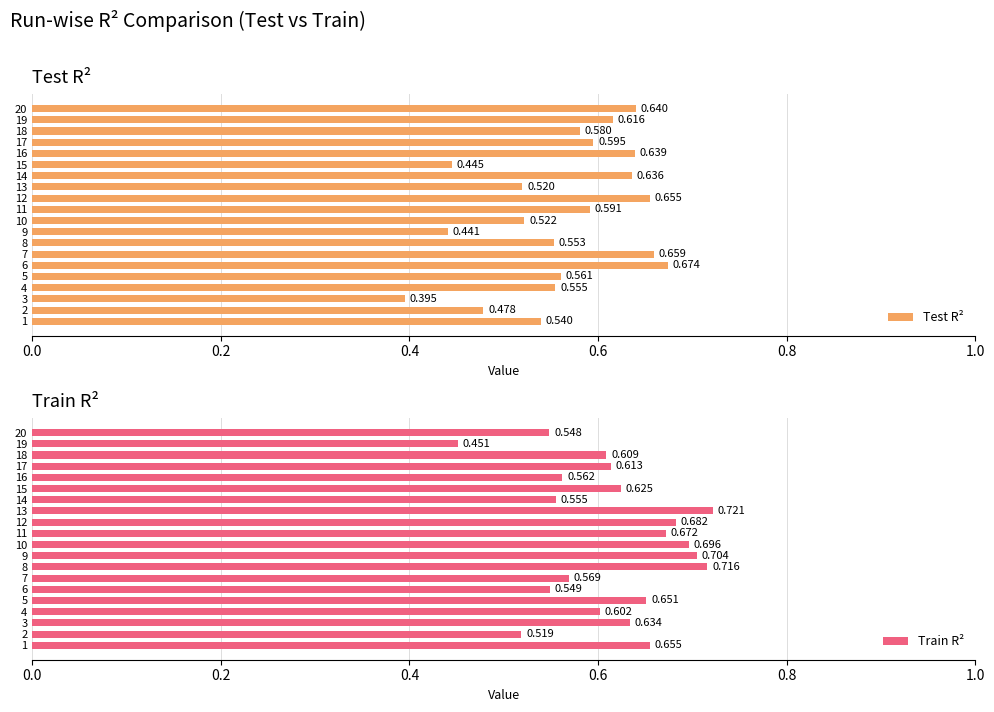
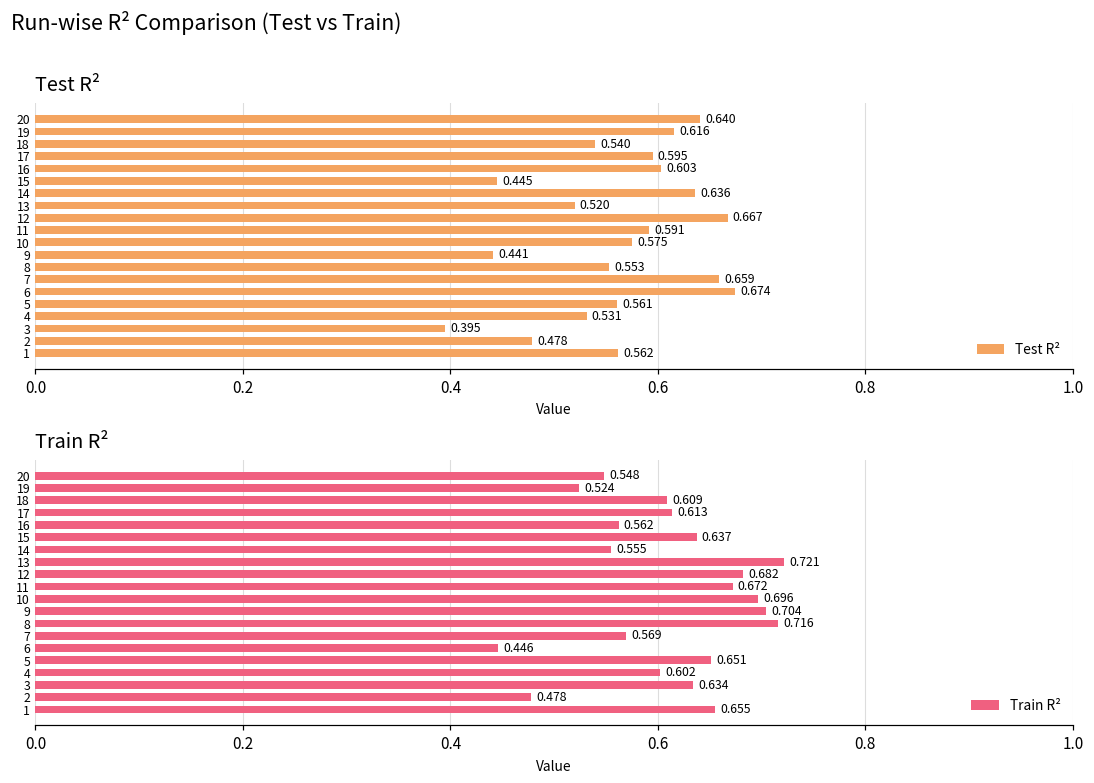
  {
    "Test R²": {
      "20": 0.640,
      "19": 0.616,
-     "18": 0.580,
+     "18": 0.540,
      "17": 0.595,
-     "16": 0.639,
+     "16": 0.603,
      "15": 0.445,
      "14": 0.636,
      "13": 0.520,
-     "12": 0.655,
+     "12": 0.667,
      "11": 0.591,
-     "10": 0.522,
+     "10": 0.575,
      "9": 0.441,
      "8": 0.553,
      "7": 0.659,
      "6": 0.674,
      "5": 0.561,
-     "4": 0.555,
+     "4": 0.531,
      "3": 0.395,
      "2": 0.478,
-     "1": 0.540
+     "1": 0.562
    },
    "Train R²": {
      "20": 0.548,
-     "19": 0.451,
+     "19": 0.524,
      "18": 0.609,
      "17": 0.613,
      "16": 0.562,
-     "15": 0.625,
+     "15": 0.637,
      "14": 0.555,
      "13": 0.721,
      "12": 0.682,
      "11": 0.672,
      "10": 0.696,
      "9": 0.704,
      "8": 0.716,
      "7": 0.569,
-     "6": 0.549,
+     "6": 0.446,
      "5": 0.651,
      "4": 0.602,
      "3": 0.634,
-     "2": 0.519,
+     "2": 0.478,
      "1": 0.655
    }
  }
